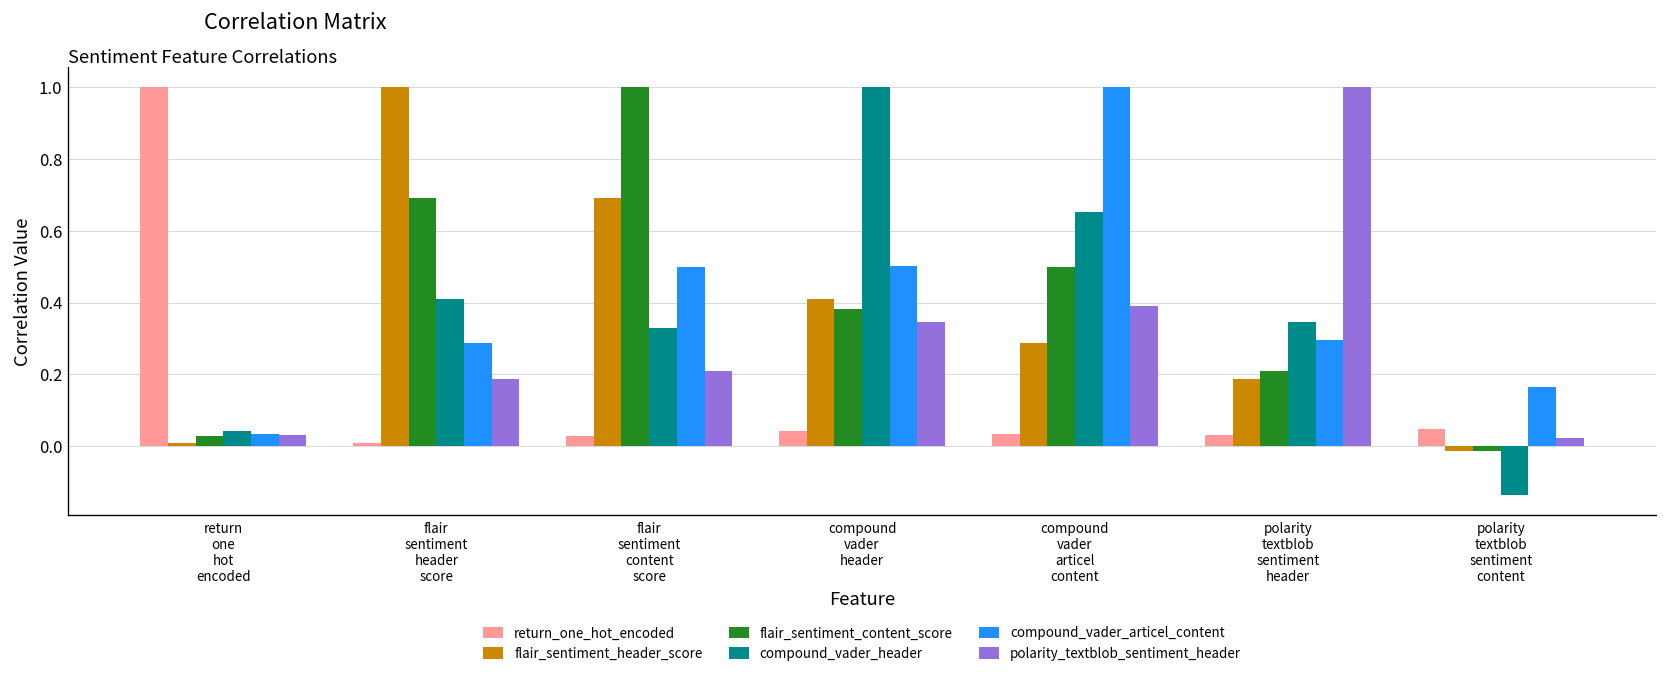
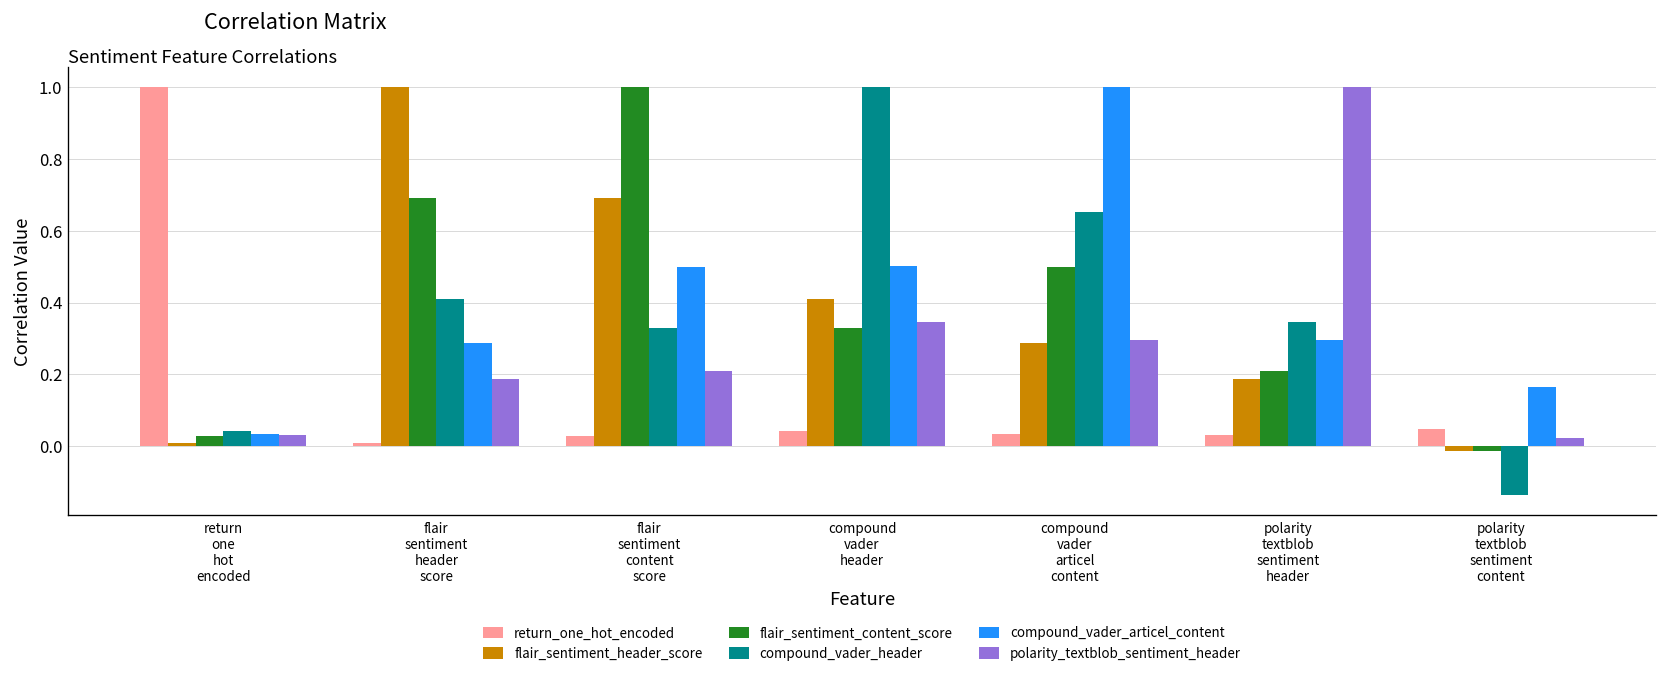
  {
    "return_one_hot_encoded": {
      "return one hot encoded": 1.00,
      "flair sentiment content score": 0.03,
      "compound vader header": 0.04,
      "compound vader articel content": 0.03,
      "polarity textblob sentiment header": 0.03,
      "polarity textblob sentiment content": 0.05
    },
    "flair_sentiment_header_score": {
      "flair sentiment header score": 1.00,
      "flair sentiment content score": 0.69,
      "compound vader header": 0.41,
      "compound vader articel content": 0.29,
      "polarity textblob sentiment header": 0.19,
      "polarity textblob sentiment content": -0.01
    },
    "flair_sentiment_content_score": {
      "return one hot encoded": 0.03,
      "flair sentiment header score": 0.69,
      "flair sentiment content score": 1.00,
-     "compound vader header": 0.38,
+     "compound vader header": 0.33,
      "compound vader articel content": 0.50,
      "polarity textblob sentiment header": 0.21,
      "polarity textblob sentiment content": -0.01
    },
    "compound_vader_header": {
      "return one hot encoded": 0.04,
      "flair sentiment header score": 0.41,
      "flair sentiment content score": 0.33,
      "compound vader header": 1.00,
      "compound vader articel content": 0.65,
      "polarity textblob sentiment header": 0.35,
      "polarity textblob sentiment content": -0.14
    },
    "compound_vader_articel_content": {
      "return one hot encoded": 0.03,
      "flair sentiment header score": 0.29,
      "flair sentiment content score": 0.50,
      "compound vader header": 0.50,
      "compound vader articel content": 1.00,
      "polarity textblob sentiment header": 0.30,
      "polarity textblob sentiment content": 0.16
    },
    "polarity_textblob_sentiment_header": {
      "return one hot encoded": 0.03,
      "flair sentiment header score": 0.19,
      "flair sentiment content score": 0.21,
      "compound vader header": 0.35,
-     "compound vader articel content": 0.39,
+     "compound vader articel content": 0.30,
      "polarity textblob sentiment header": 1.00,
      "polarity textblob sentiment content": 0.02
    }
  }
